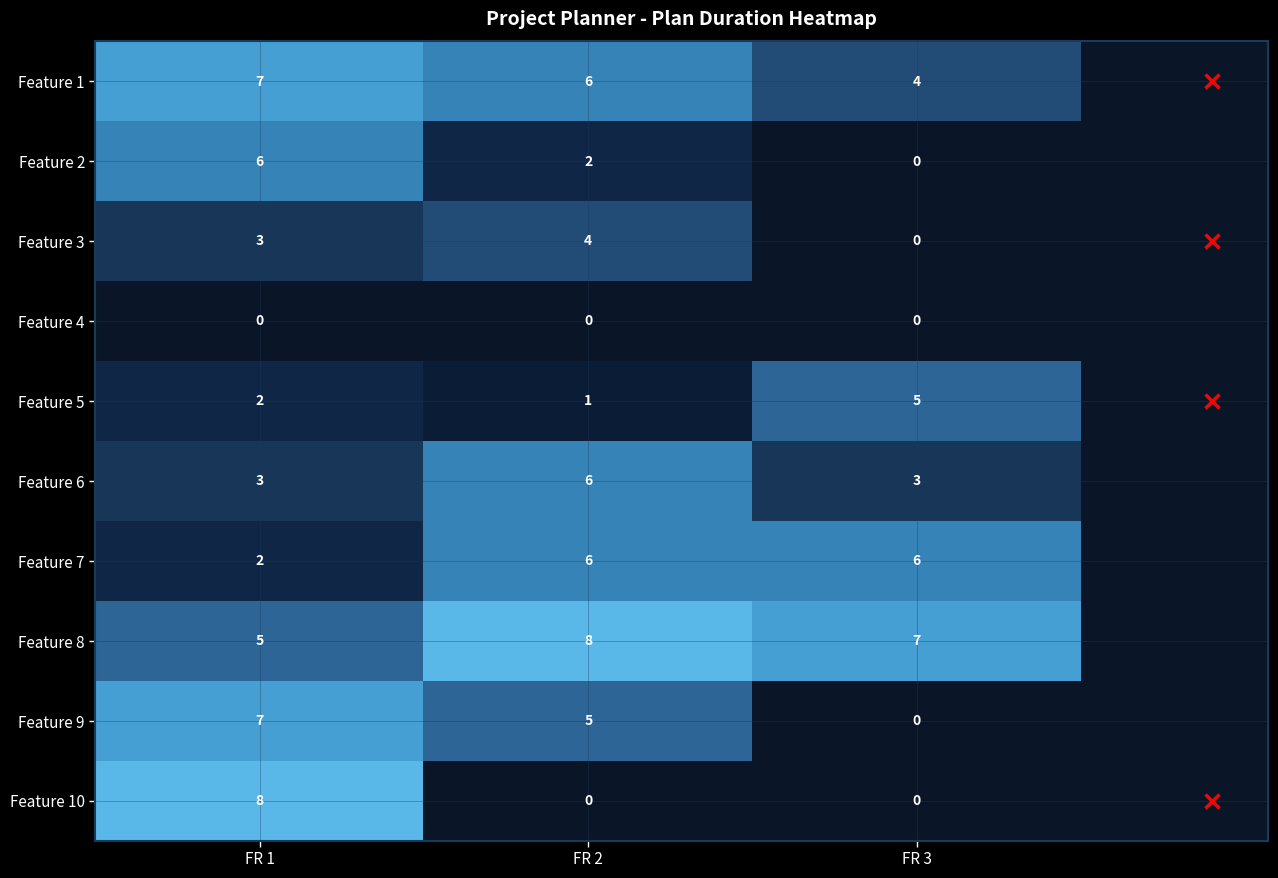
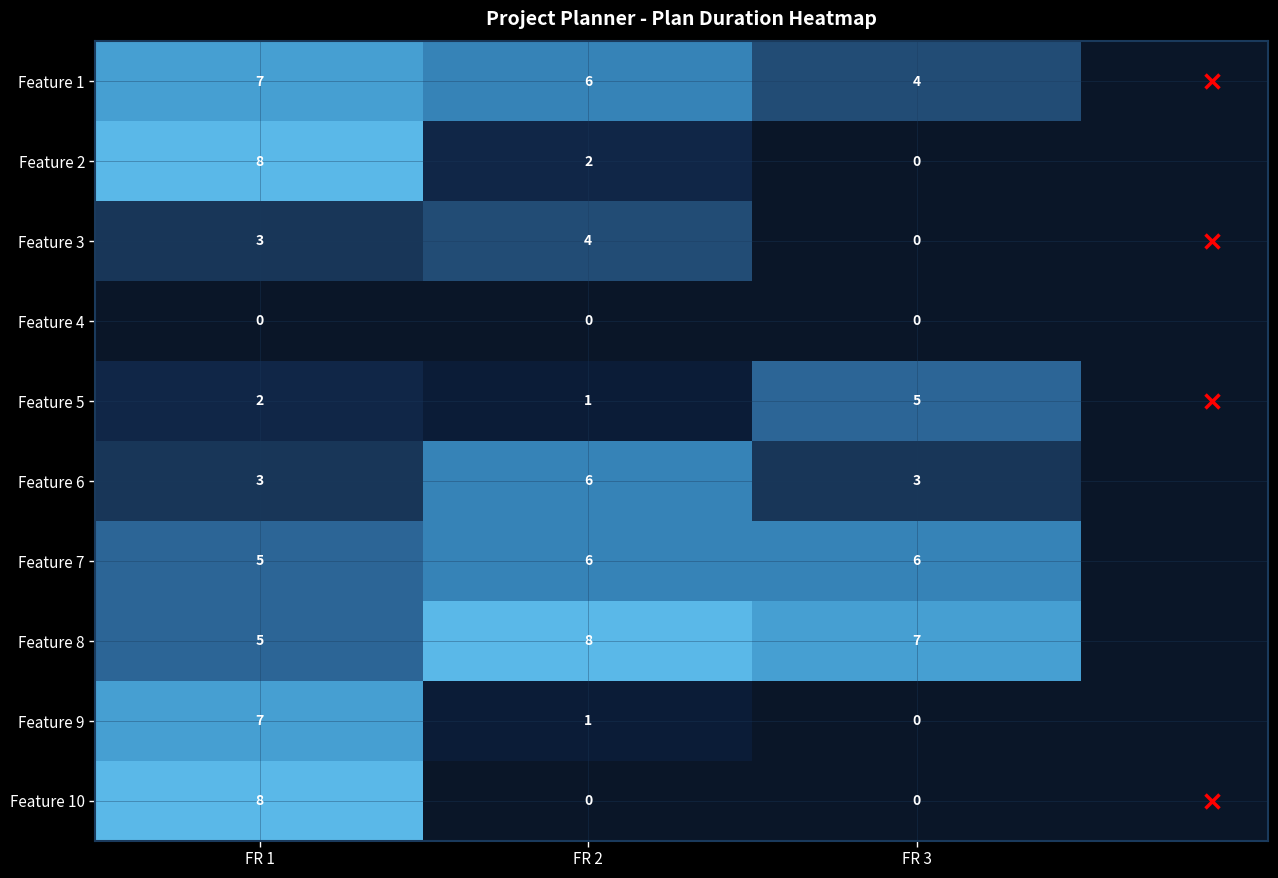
  {
    "Feature 1": {
      "FR 1": 7,
      "FR 2": 6,
      "FR 3": 4
    },
    "Feature 2": {
-     "FR 1": 6,
+     "FR 1": 8,
      "FR 2": 2,
      "FR 3": 0
    },
    "Feature 3": {
      "FR 1": 3,
      "FR 2": 4,
      "FR 3": 0
    },
    "Feature 4": {
      "FR 1": 0,
      "FR 2": 0,
      "FR 3": 0
    },
    "Feature 5": {
      "FR 1": 2,
      "FR 2": 1,
      "FR 3": 5
    },
    "Feature 6": {
      "FR 1": 3,
      "FR 2": 6,
      "FR 3": 3
    },
    "Feature 7": {
-     "FR 1": 2,
+     "FR 1": 5,
      "FR 2": 6,
      "FR 3": 6
    },
    "Feature 8": {
      "FR 1": 5,
      "FR 2": 8,
      "FR 3": 7
    },
    "Feature 9": {
      "FR 1": 7,
-     "FR 2": 5,
+     "FR 2": 1,
      "FR 3": 0
    },
    "Feature 10": {
      "FR 1": 8,
      "FR 2": 0,
      "FR 3": 0
    }
  }
